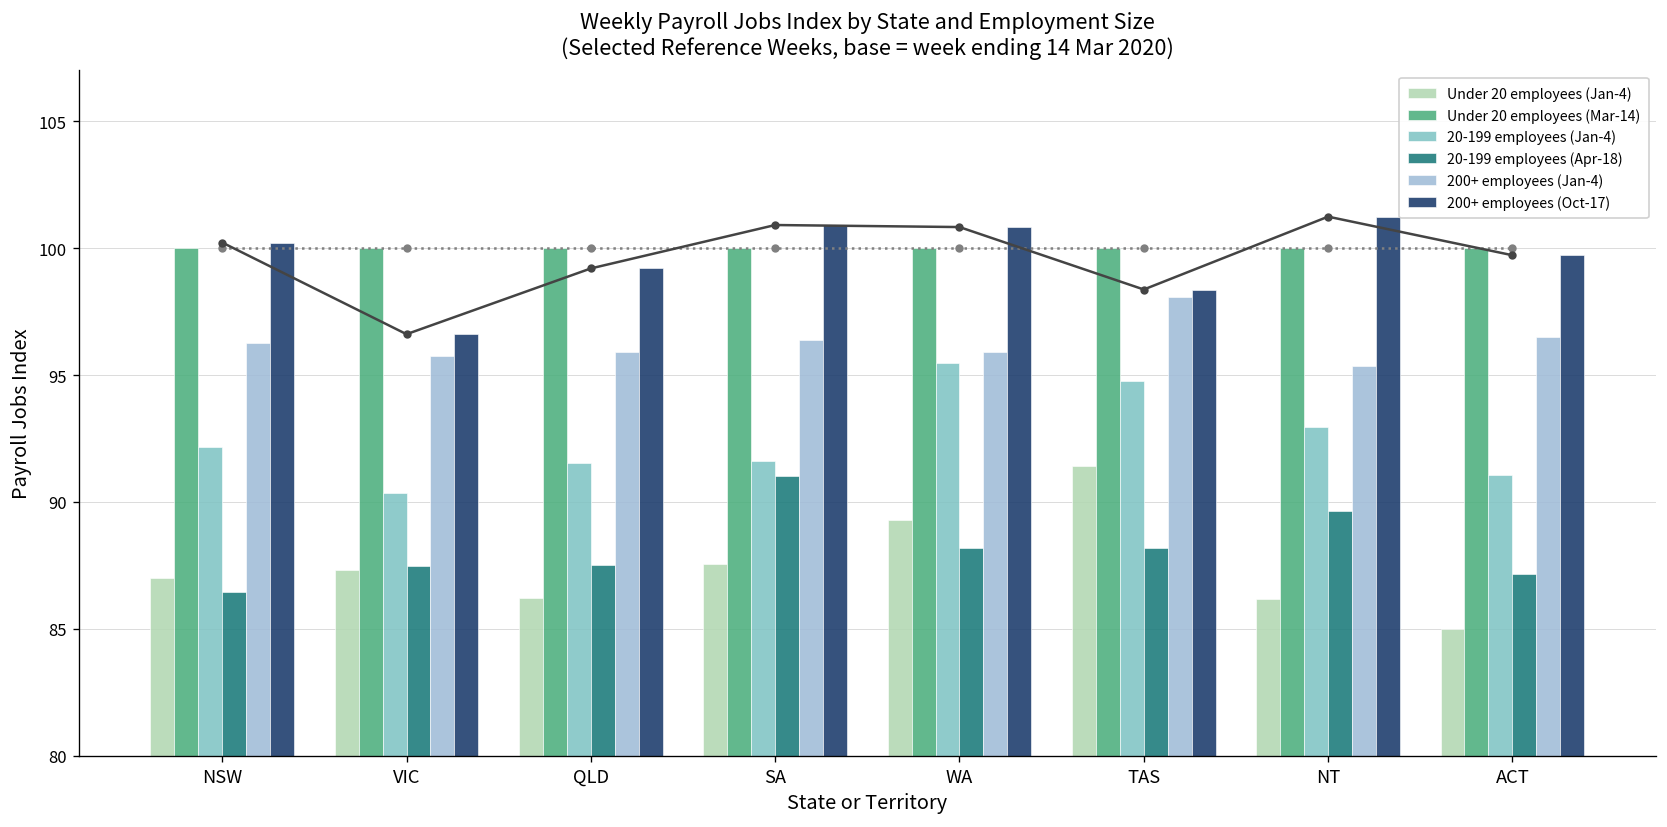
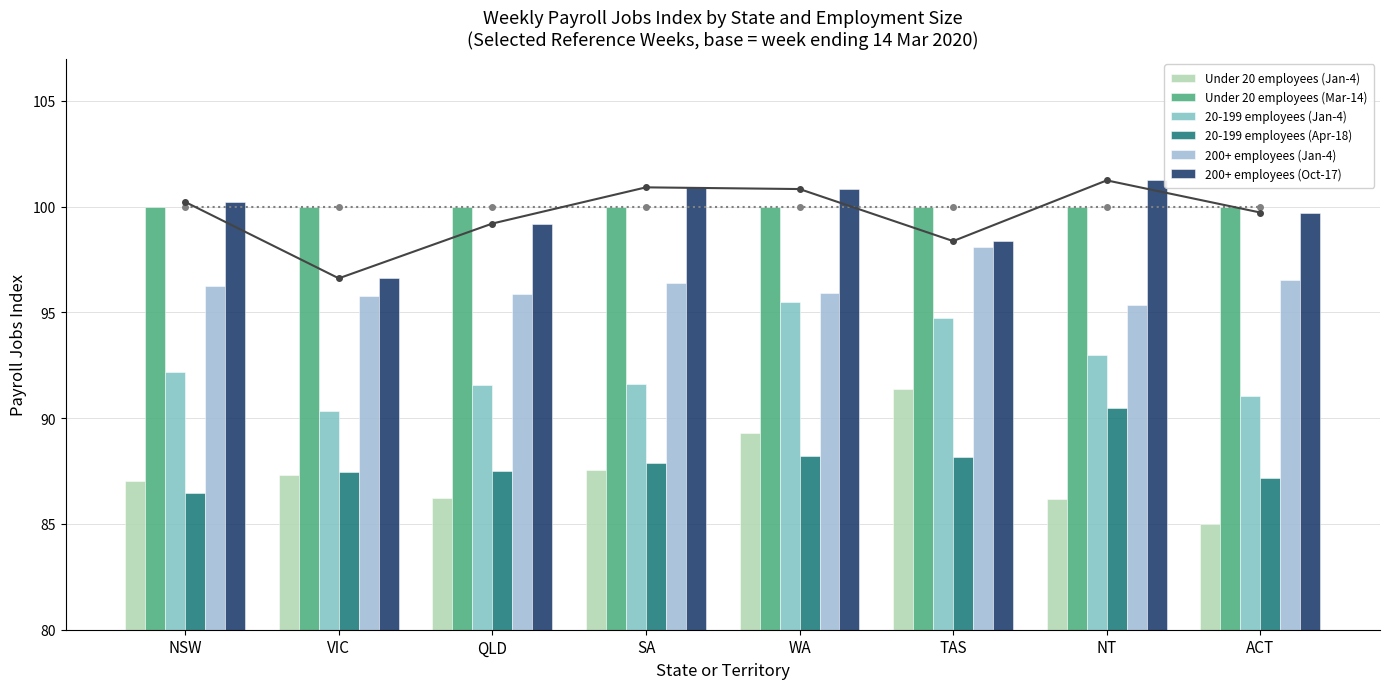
  {
    "Under 20 employees (Mar-14)": {
      "NSW": 100.0,
      "VIC": 100.0,
      "QLD": 100.0,
      "SA": 100.0,
      "WA": 100.0,
      "TAS": 100.0,
      "NT": 100.0,
      "ACT": 100.0
    },
    "20-199 employees (Apr-18)": {
      "NSW": 86.4,
      "VIC": 87.5,
      "QLD": 87.5,
-     "SA": 91.0,
+     "SA": 87.9,
      "WA": 88.2,
      "TAS": 88.2,
-     "NT": 89.7,
+     "NT": 90.5,
      "ACT": 87.2
    }
  }
